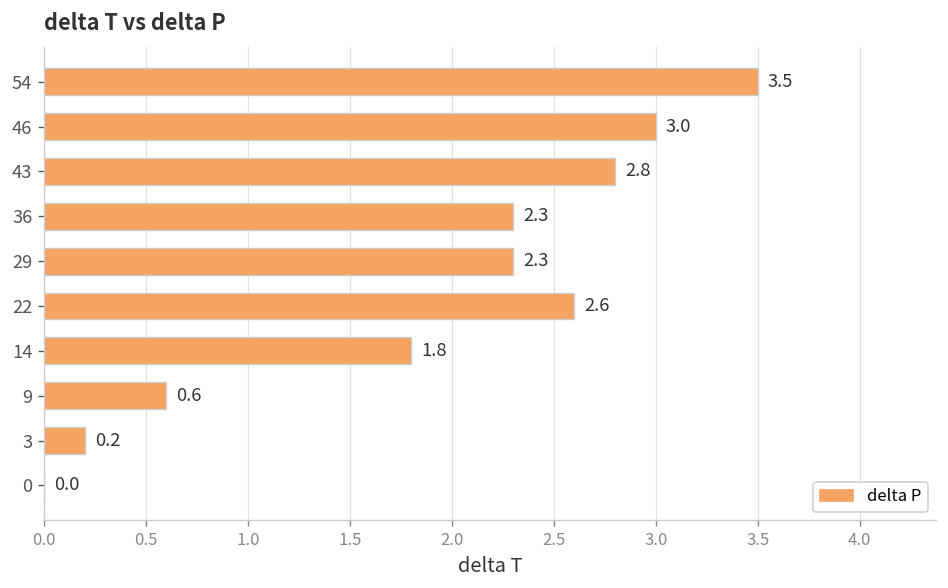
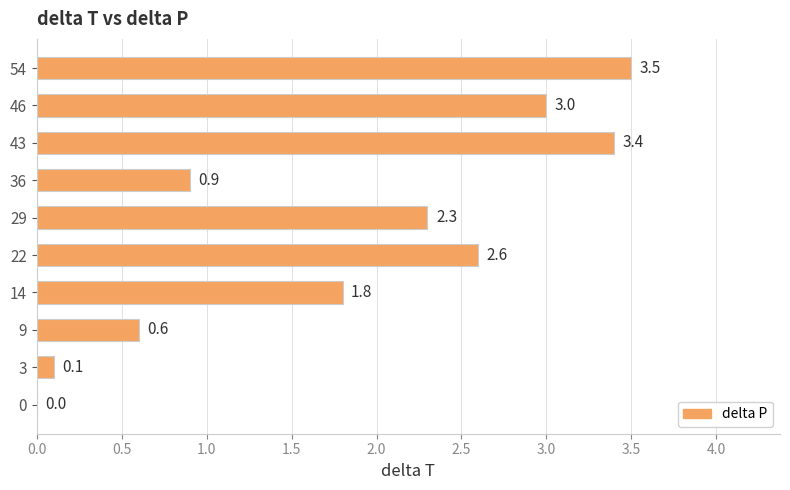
  {
    "54": 3.5,
    "46": 3.0,
-   "43": 2.8,
-   "36": 2.3,
+   "43": 3.4,
+   "36": 0.9,
    "29": 2.3,
    "22": 2.6,
    "14": 1.8,
    "9": 0.6,
-   "3": 0.2,
+   "3": 0.1,
    "0": 0.0
  }
